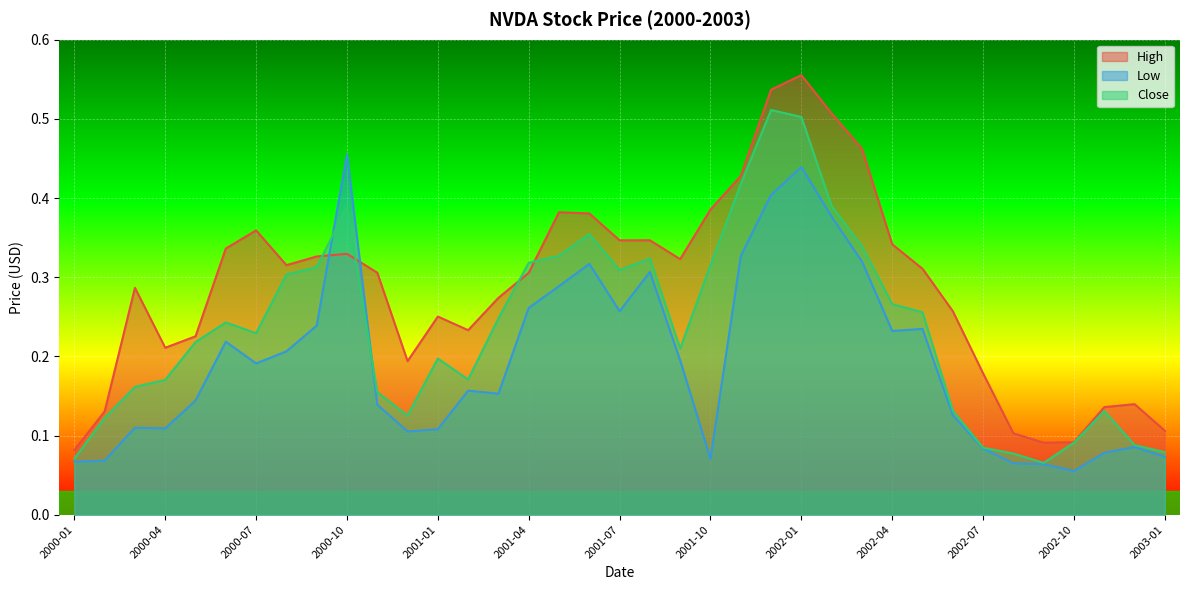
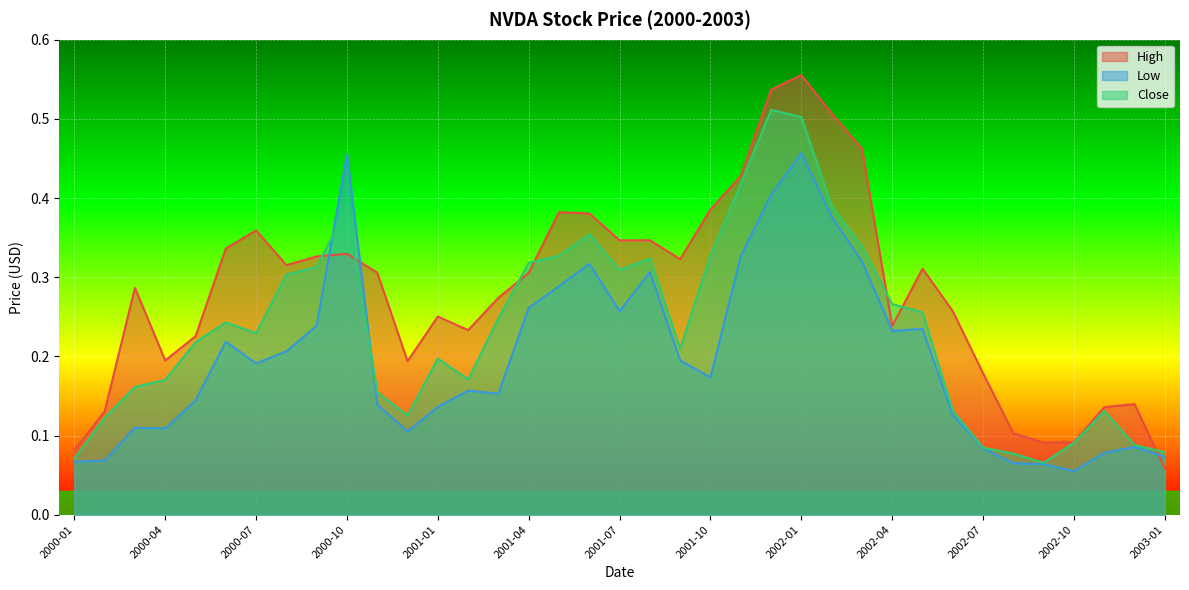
  {
    "High": {
      "2000-01": 0.08,
-     "2000-04": 0.21,
+     "2000-04": 0.19,
      "2000-07": 0.36,
      "2000-10": 0.33,
      "2001-01": 0.25,
      "2001-04": 0.31,
      "2001-07": 0.35,
      "2001-10": 0.39,
      "2002-01": 0.56,
-     "2002-04": 0.34,
+     "2002-04": 0.24,
      "2002-07": 0.18,
-     "2003-01": 0.11
+     "2003-01": 0.06
    },
    "Low": {
      "2000-01": 0.07,
      "2000-04": 0.11,
      "2000-07": 0.19,
      "2000-10": 0.46,
-     "2001-01": 0.11,
+     "2001-01": 0.14,
      "2001-04": 0.26,
      "2001-07": 0.26,
-     "2001-10": 0.07,
-     "2002-01": 0.44,
+     "2001-10": 0.17,
+     "2002-01": 0.46,
      "2002-04": 0.23,
      "2002-10": 0.06,
      "2003-01": 0.07
    },
    "Close": {
      "2000-01": 0.07,
      "2000-04": 0.17,
      "2000-07": 0.23,
      "2000-10": 0.39,
      "2001-01": 0.20,
      "2001-04": 0.32,
      "2001-07": 0.31,
-     "2001-10": 0.32,
+     "2001-10": 0.33,
      "2002-01": 0.50,
      "2002-04": 0.27,
      "2003-01": 0.08
    }
  }
